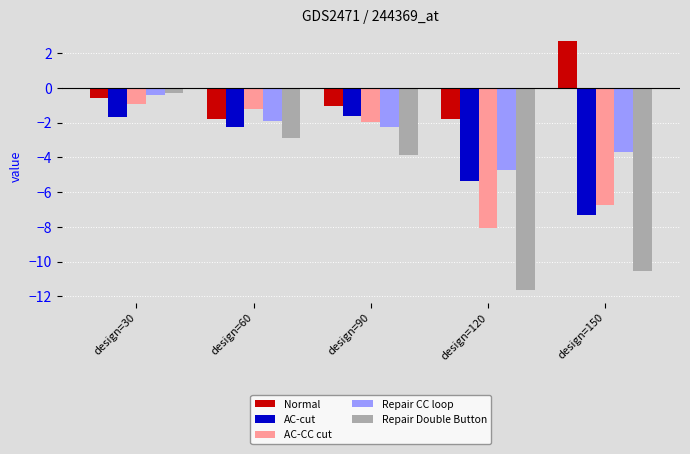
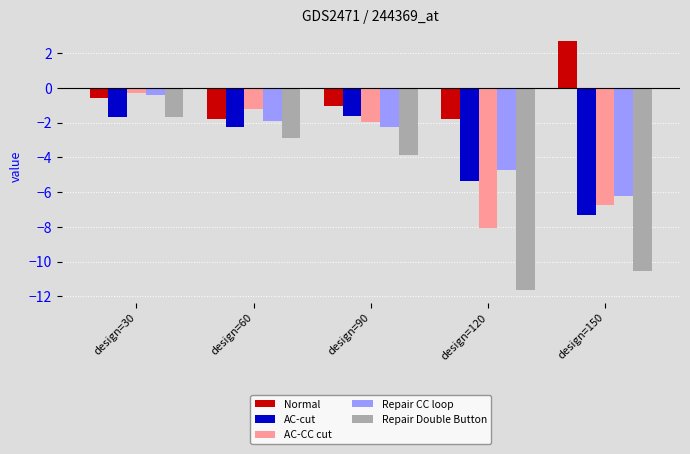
  {
    "Normal": {
      "design=30": -0.6,
      "design=60": -1.8,
      "design=90": -1.0,
      "design=120": -1.8,
      "design=150": 2.7
    },
    "AC-cut": {
      "design=30": -1.7,
      "design=60": -2.3,
      "design=90": -1.6,
      "design=120": -5.4,
      "design=150": -7.3
    },
    "AC-CC cut": {
-     "design=30": -0.9,
+     "design=30": -0.3,
      "design=60": -1.2,
      "design=90": -2.0,
      "design=120": -8.1,
      "design=150": -6.8
    },
    "Repair CC loop": {
      "design=30": -0.4,
      "design=60": -1.9,
      "design=90": -2.3,
      "design=120": -4.7,
-     "design=150": -3.7
+     "design=150": -6.2
    },
    "Repair Double Button": {
-     "design=30": -0.3,
+     "design=30": -1.7,
      "design=60": -2.9,
      "design=90": -3.8,
      "design=120": -11.6,
      "design=150": -10.5
    }
  }
